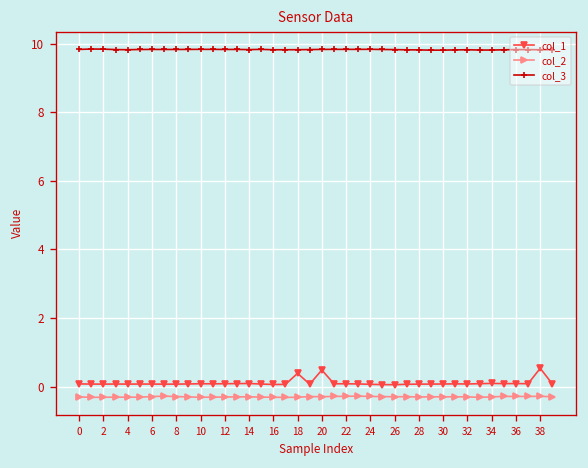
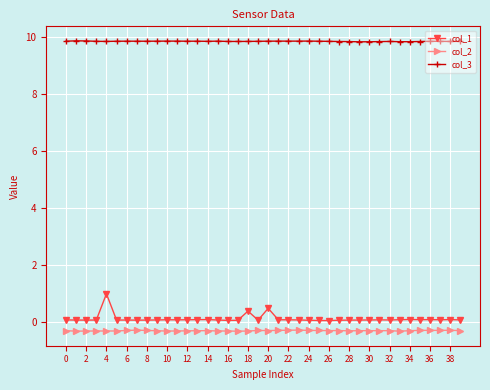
  {
    "col_1": {
      "0": 0.1,
      "2": 0.1,
-     "4": 0.1,
+     "4": 1.0,
      "6": 0.1,
      "8": 0.1,
      "10": 0.1,
      "12": 0.1,
      "14": 0.1,
      "16": 0.1,
      "18": 0.4,
      "20": 0.5,
      "22": 0.1,
      "24": 0.1,
      "26": 0.1,
      "28": 0.1,
      "30": 0.1,
      "32": 0.1,
      "34": 0.1,
      "36": 0.1,
-     "38": 0.5
+     "38": 0.1
    },
    "col_2": {
      "0": -0.3,
      "2": -0.3,
      "4": -0.3,
      "6": -0.3,
      "8": -0.3,
      "10": -0.3,
      "12": -0.3,
      "14": -0.3,
      "16": -0.3,
      "18": -0.3,
      "20": -0.3,
      "22": -0.3,
      "24": -0.3,
      "26": -0.3,
      "28": -0.3,
      "30": -0.3,
      "32": -0.3,
      "34": -0.3,
      "36": -0.3,
      "38": -0.3
    },
    "col_3": {
      "0": 9.8,
      "2": 9.8,
      "4": 9.8,
      "6": 9.8,
      "8": 9.8,
      "10": 9.8,
      "12": 9.8,
      "14": 9.8,
      "16": 9.8,
      "18": 9.8,
      "20": 9.8,
      "22": 9.8,
      "24": 9.8,
      "26": 9.8,
      "28": 9.8,
      "30": 9.8,
      "32": 9.8,
      "34": 9.8
    }
  }
